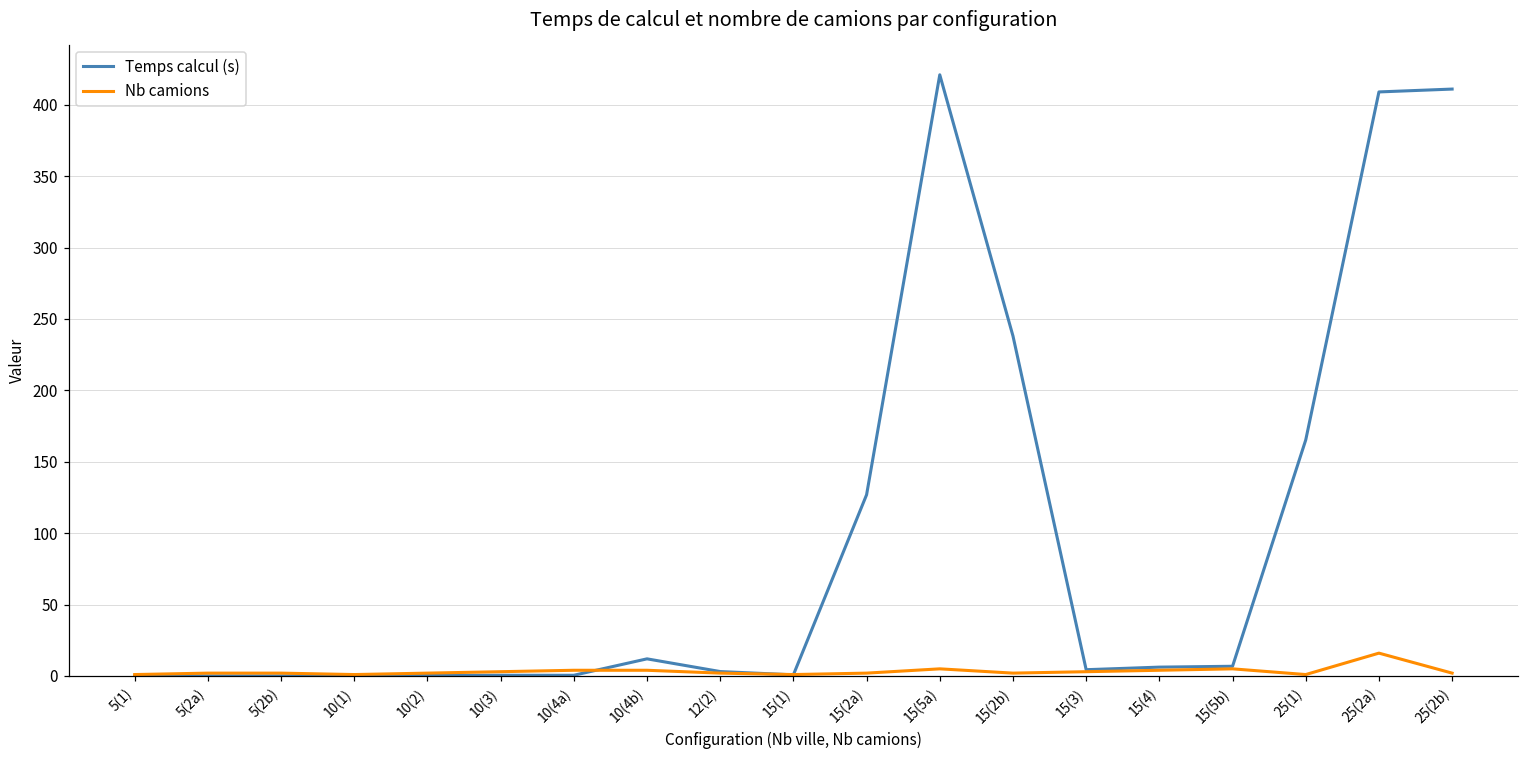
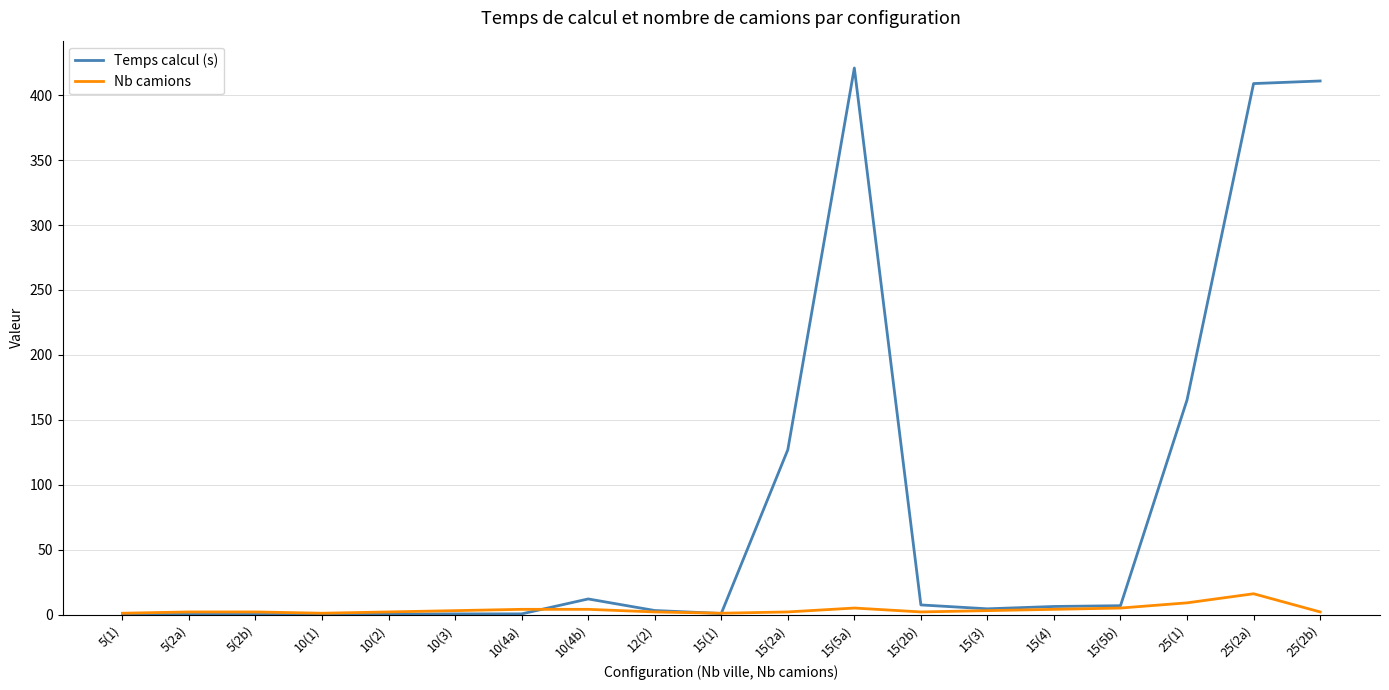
  {
    "Temps calcul (s)": {
      "5(2a)": 0,
      "5(2b)": 0,
      "10(3)": 1,
      "10(4a)": 1,
      "10(4b)": 12,
      "15(2a)": 127,
      "15(5a)": 421,
-     "15(2b)": 238,
+     "15(2b)": 7,
      "15(4)": 6,
      "25(1)": 165,
      "25(2a)": 409,
      "25(2b)": 411
    },
    "Nb camions": {
      "5(2a)": 2,
      "5(2b)": 2,
      "10(3)": 3,
      "10(4a)": 4,
      "10(4b)": 4,
      "15(2a)": 2,
      "15(5a)": 5,
      "15(2b)": 2,
      "15(4)": 4,
-     "25(1)": 1,
+     "25(1)": 9,
      "25(2a)": 16,
      "25(2b)": 2
    }
  }
